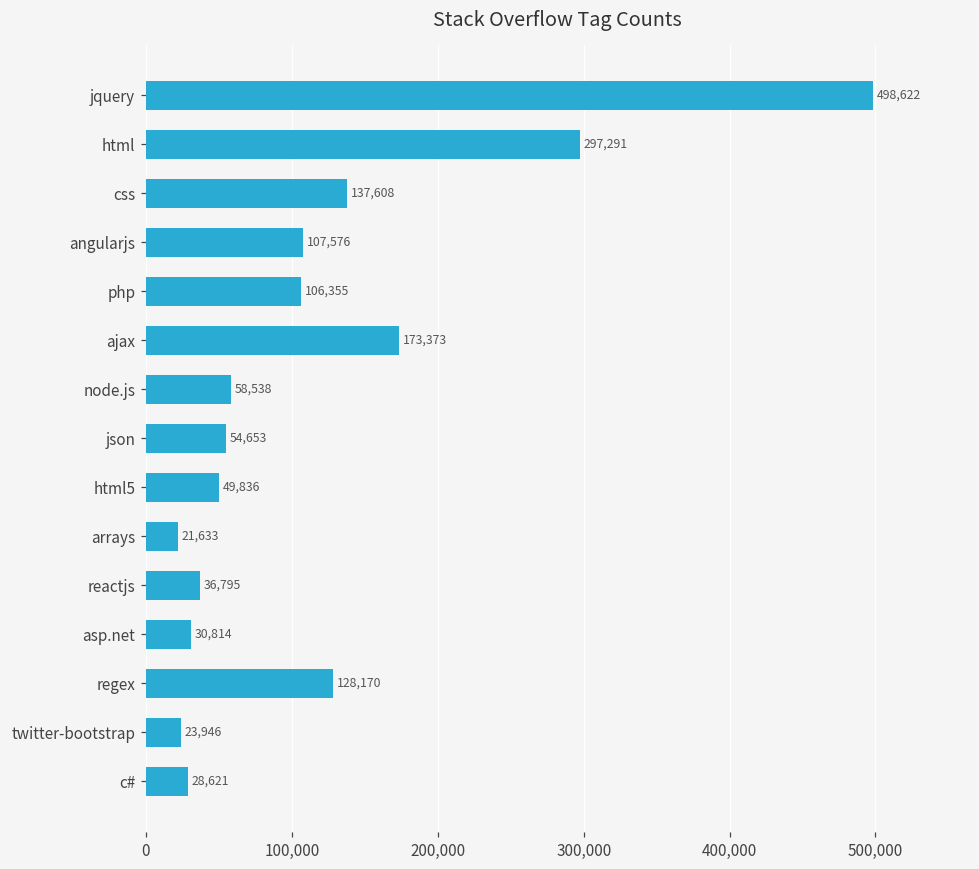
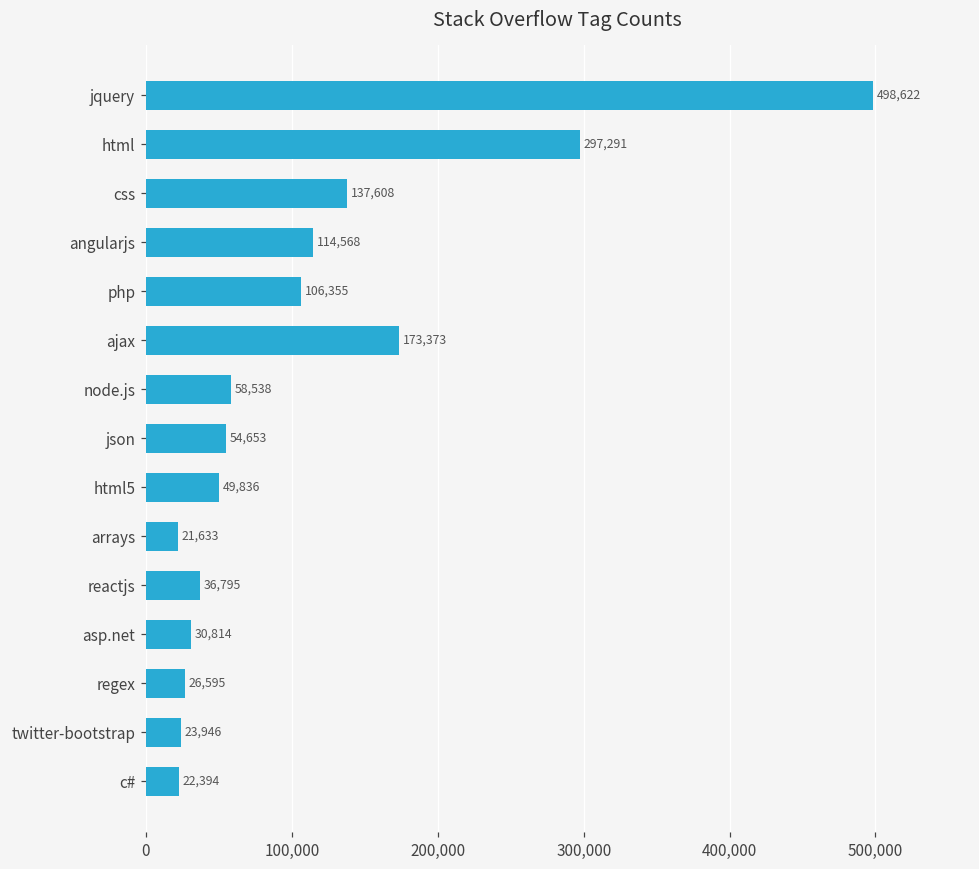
  {
    "jquery": "498,622",
    "html": "297,291",
    "css": "137,608",
-   "angularjs": "107,576",
+   "angularjs": "114,568",
    "php": "106,355",
    "ajax": "173,373",
    "node.js": "58,538",
    "json": "54,653",
    "html5": "49,836",
    "arrays": "21,633",
    "reactjs": "36,795",
    "asp.net": "30,814",
-   "regex": "128,170",
+   "regex": "26,595",
    "twitter-bootstrap": "23,946",
-   "c#": "28,621"
+   "c#": "22,394"
  }
